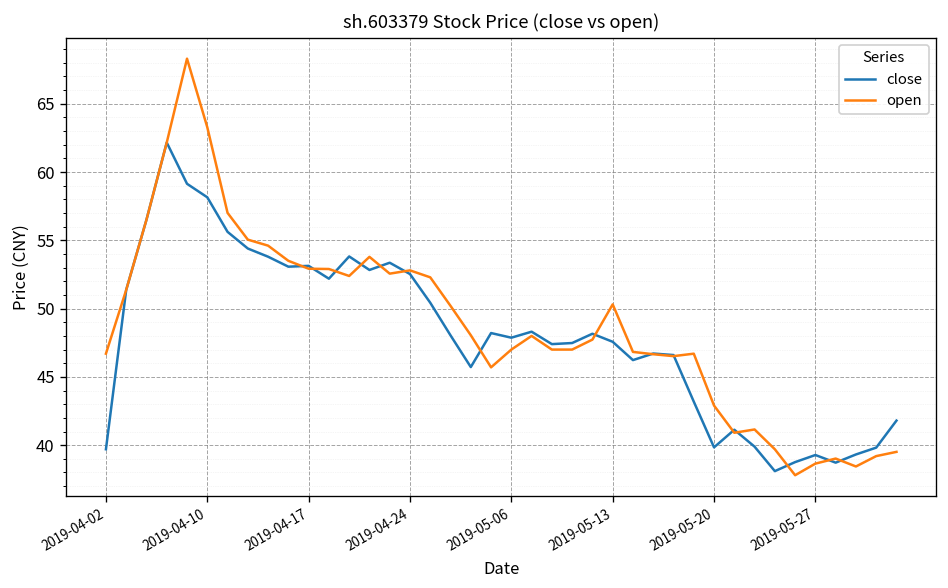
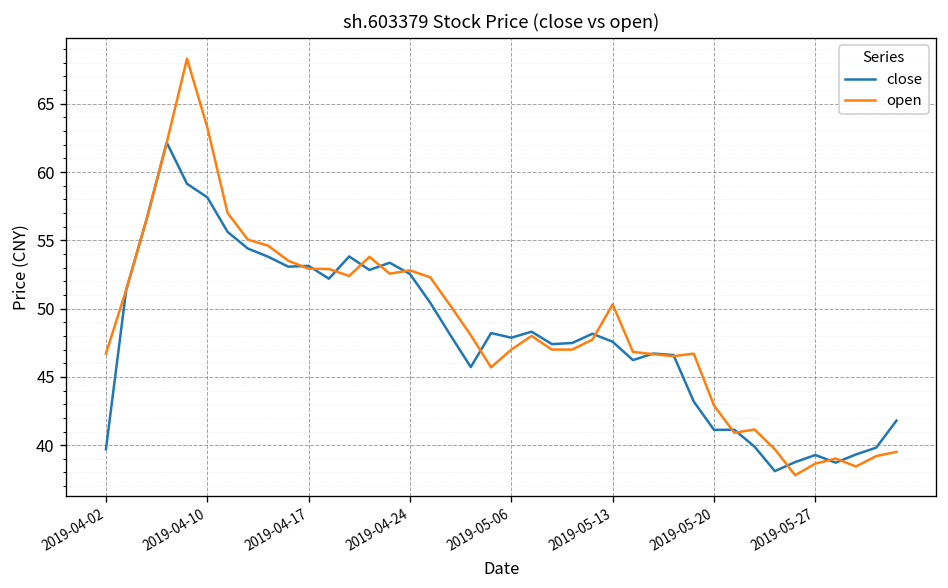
  {
    "close": {
      "2019-04-02": 39.7,
      "2019-04-10": 58.2,
      "2019-04-24": 52.5,
      "2019-05-06": 47.9,
      "2019-05-13": 47.6,
-     "2019-05-20": 39.8,
+     "2019-05-20": 41.1,
      "2019-05-27": 39.3
    },
    "open": {
      "2019-04-02": 46.7,
      "2019-04-10": 63.3,
      "2019-04-24": 52.8,
      "2019-05-06": 47.0,
      "2019-05-13": 50.3,
      "2019-05-20": 42.9,
      "2019-05-27": 38.7
    }
  }
